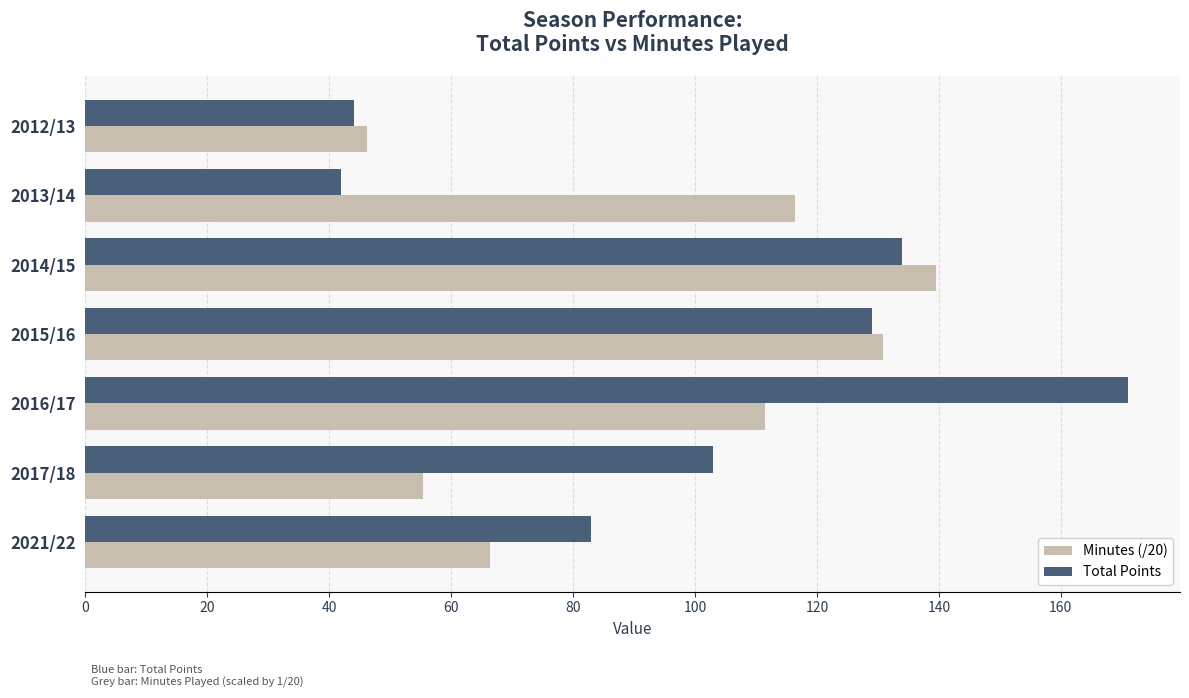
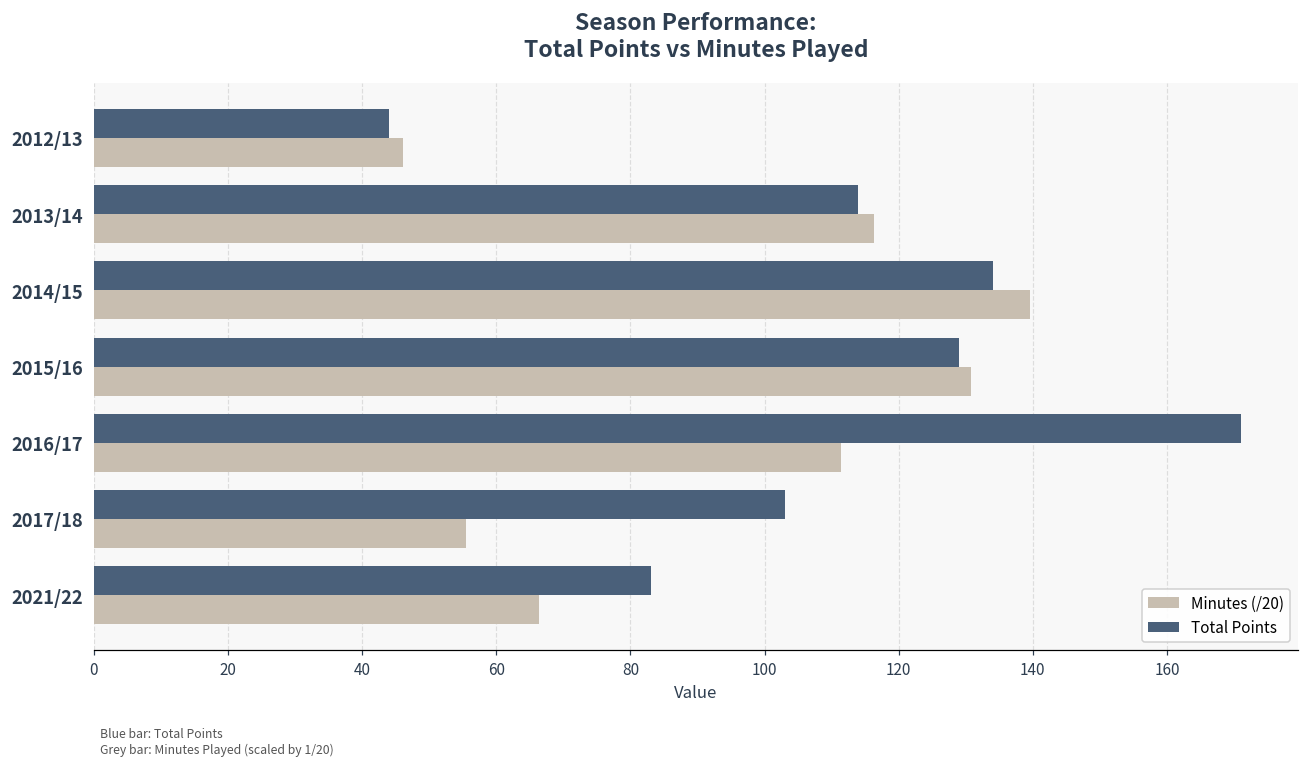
  {
    "Minutes (/20)": {
      "2012/13": 46,
      "2013/14": 116,
      "2014/15": 140,
      "2015/16": 131,
      "2016/17": 111,
      "2017/18": 55,
      "2021/22": 66
    },
    "Total Points": {
      "2012/13": 44,
-     "2013/14": 42,
+     "2013/14": 114,
      "2014/15": 134,
      "2015/16": 129,
      "2016/17": 171,
      "2017/18": 103,
      "2021/22": 83
    }
  }
